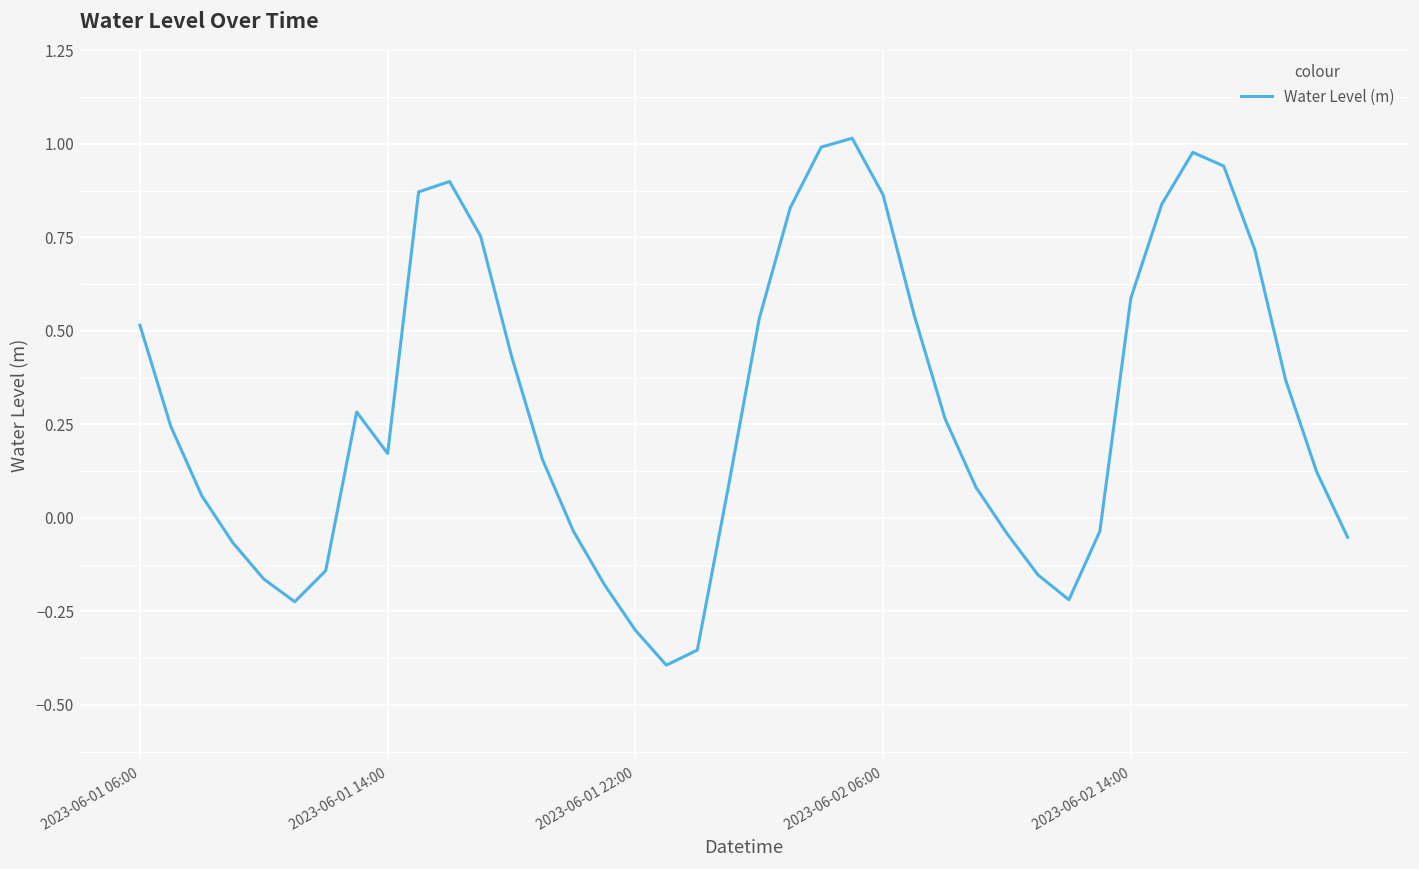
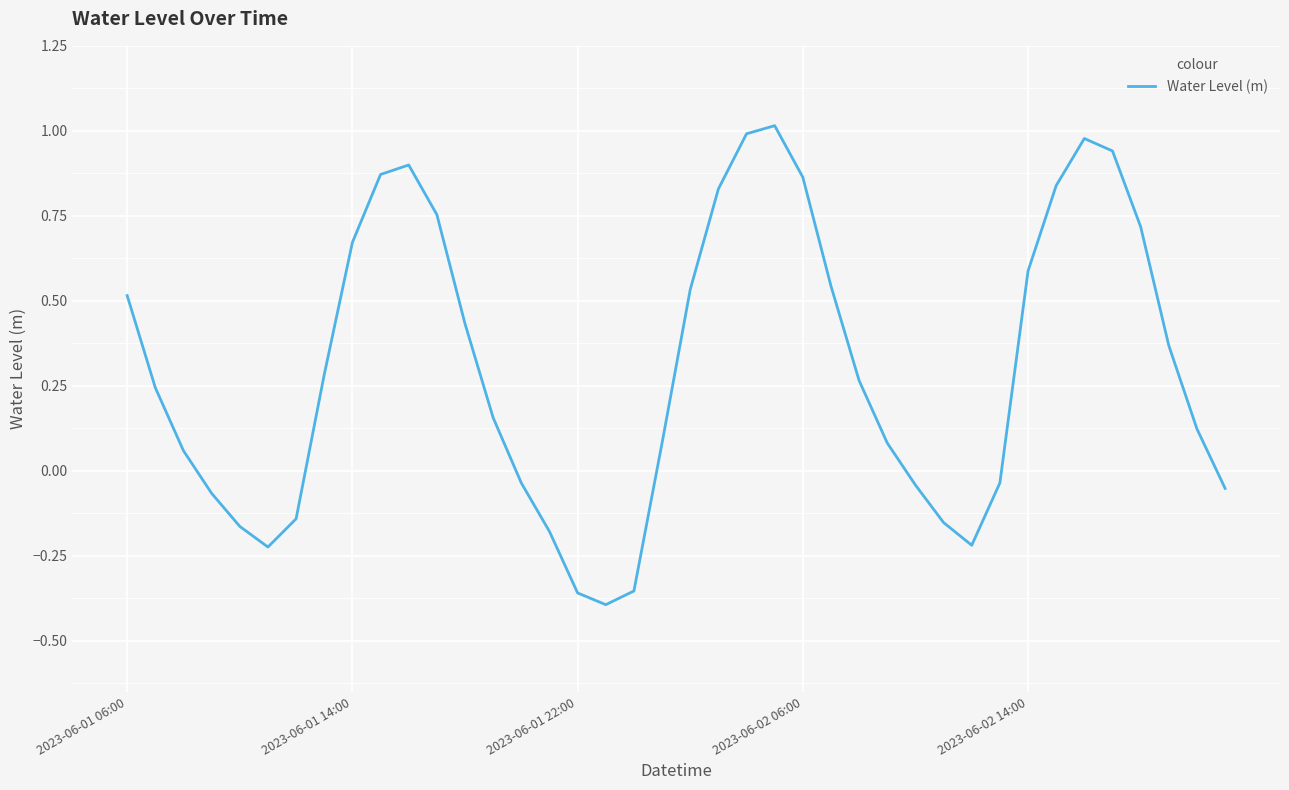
  {
    "2023-06-01 06:00": 0.52,
-   "2023-06-01 14:00": 0.17,
-   "2023-06-01 22:00": -0.30,
+   "2023-06-01 14:00": 0.67,
+   "2023-06-01 22:00": -0.36,
    "2023-06-02 06:00": 0.86,
    "2023-06-02 14:00": 0.59
  }
